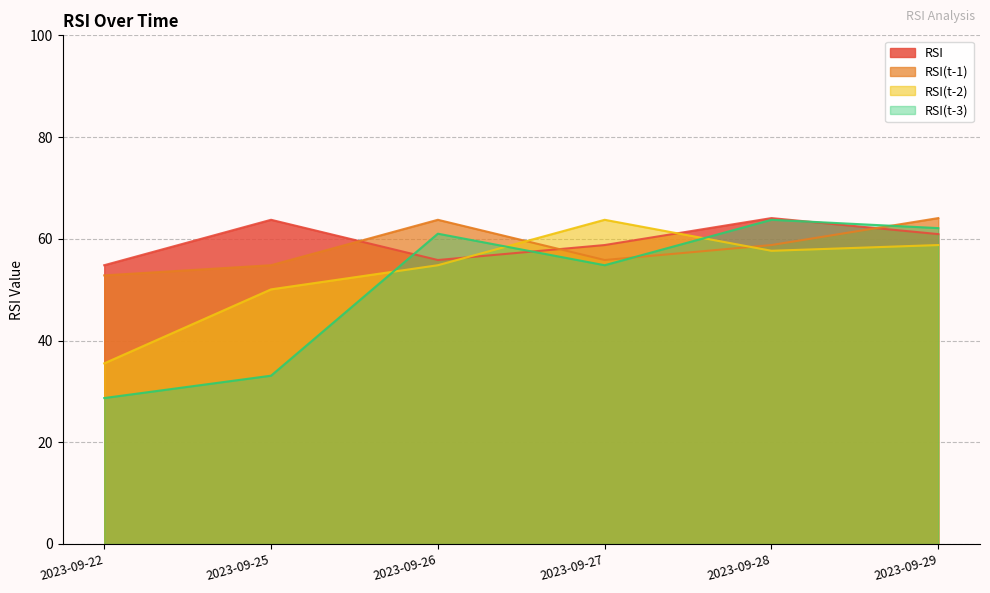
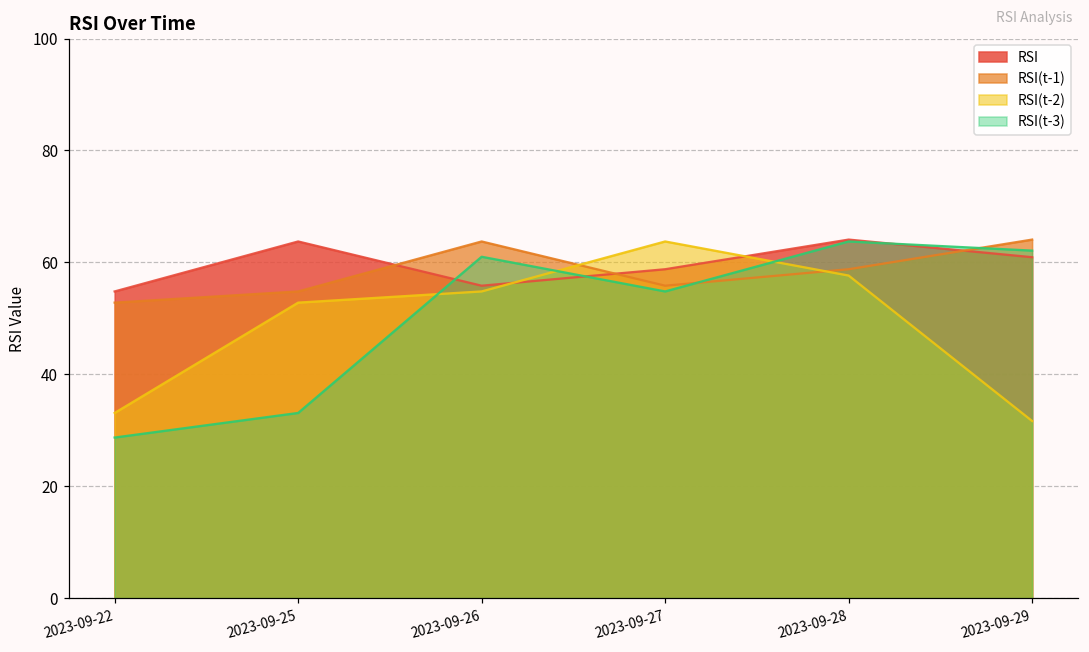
  {
    "RSI(t-2)": {
-     "2023-09-22": 36,
-     "2023-09-25": 50,
+     "2023-09-22": 33,
+     "2023-09-25": 53,
      "2023-09-26": 55,
      "2023-09-27": 64,
      "2023-09-28": 58,
-     "2023-09-29": 59
+     "2023-09-29": 32
    },
    "RSI(t-3)": {
      "2023-09-22": 29,
      "2023-09-25": 33,
      "2023-09-26": 61,
      "2023-09-27": 55,
      "2023-09-29": 62
    }
  }
